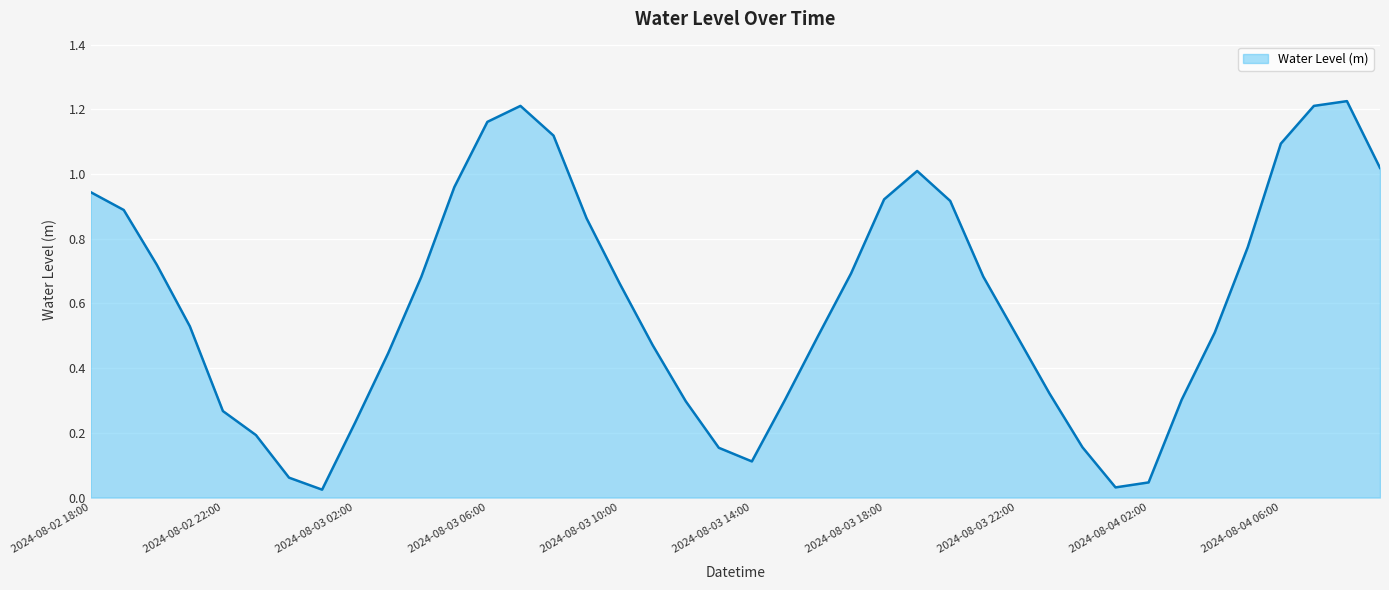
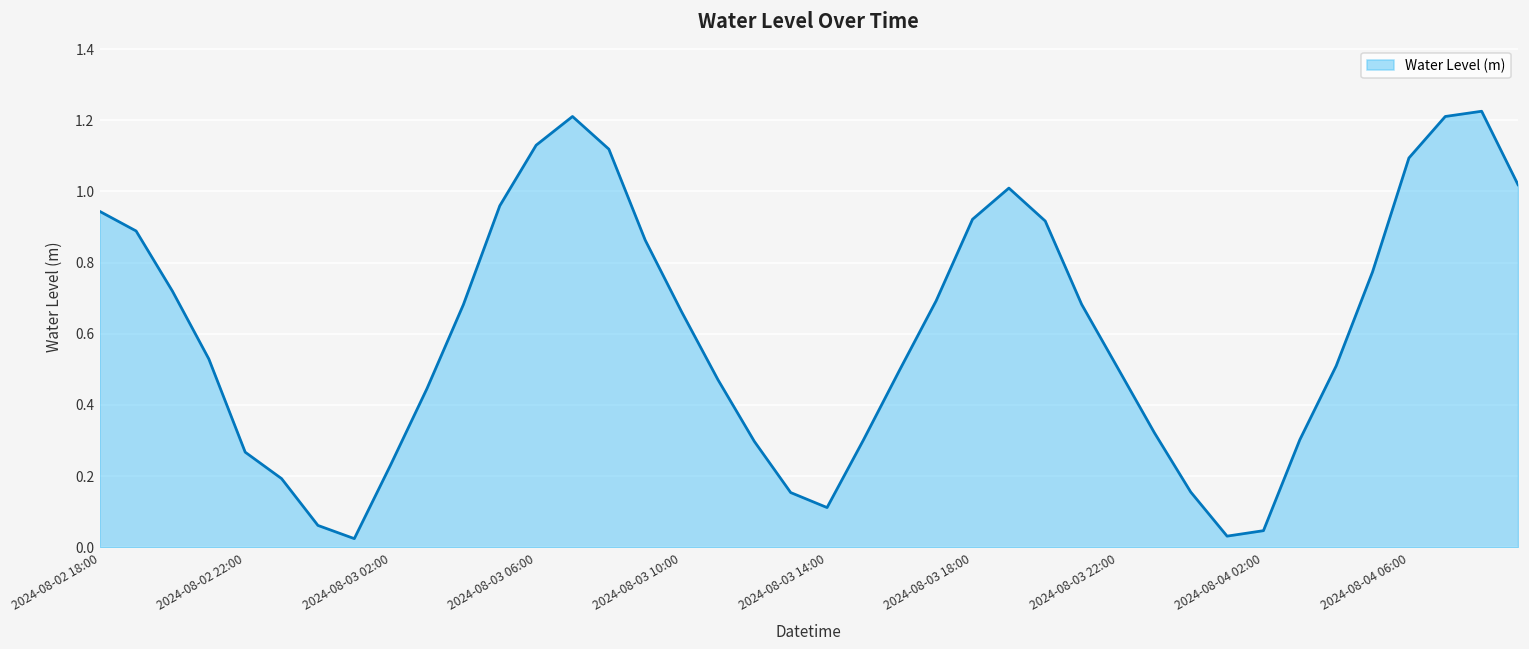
  {
    "2024-08-02 18:00": 0.94,
    "2024-08-02 22:00": 0.27,
    "2024-08-03 02:00": 0.23,
-   "2024-08-03 06:00": 1.16,
+   "2024-08-03 06:00": 1.13,
    "2024-08-03 10:00": 0.66,
    "2024-08-03 14:00": 0.11,
    "2024-08-03 18:00": 0.92,
    "2024-08-03 22:00": 0.50,
    "2024-08-04 02:00": 0.05,
    "2024-08-04 06:00": 1.09
  }
